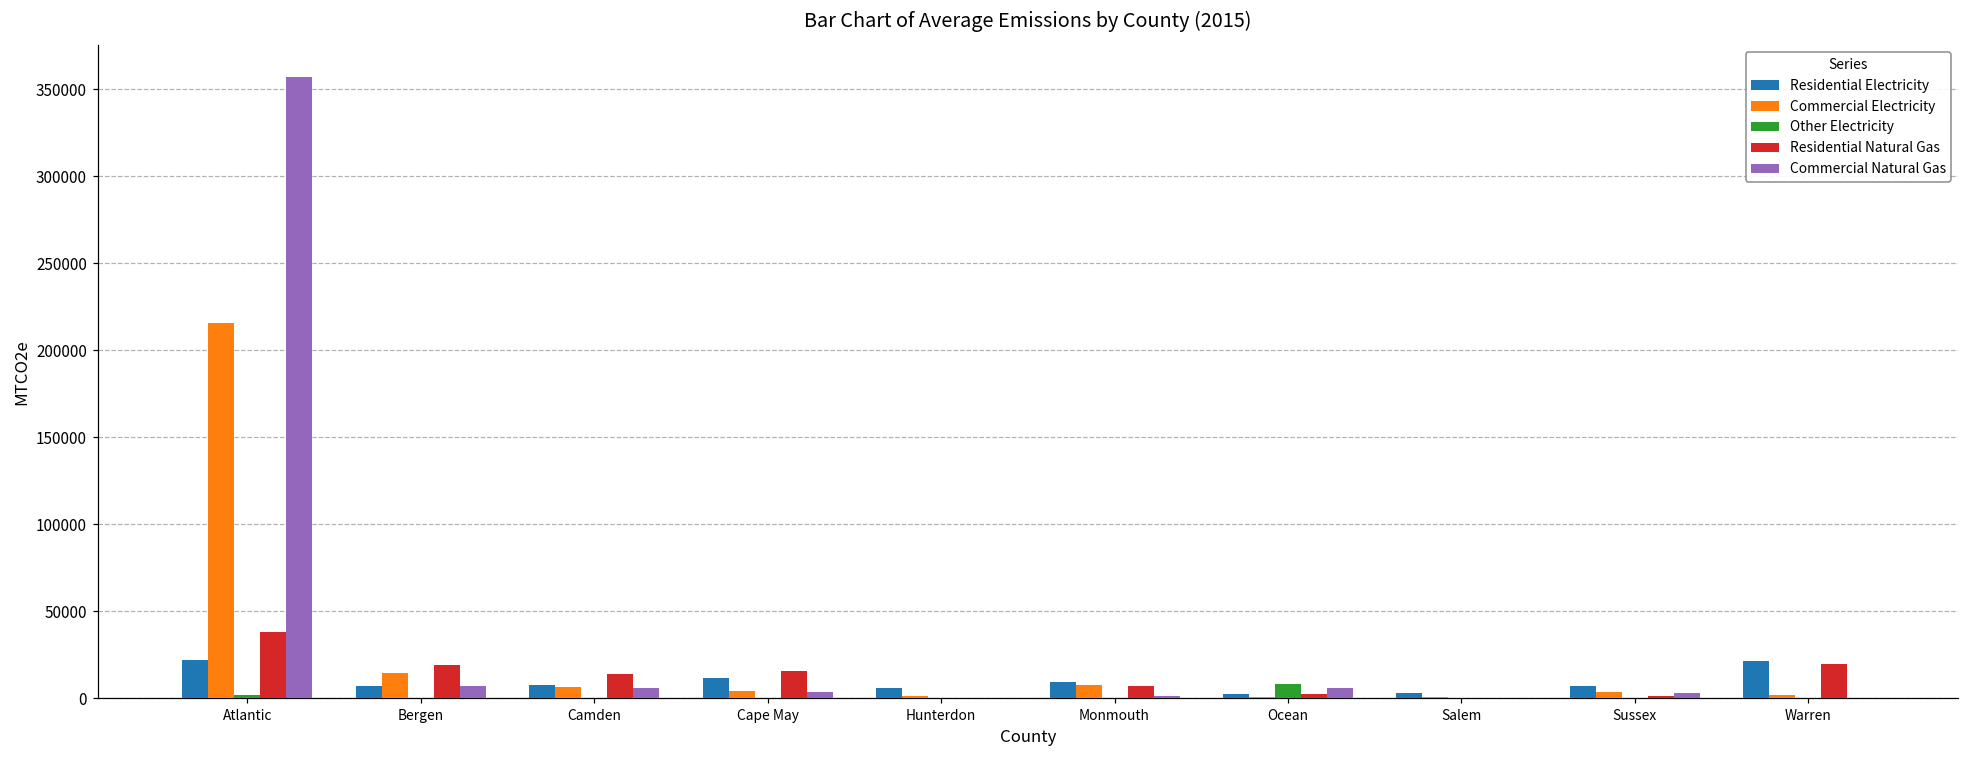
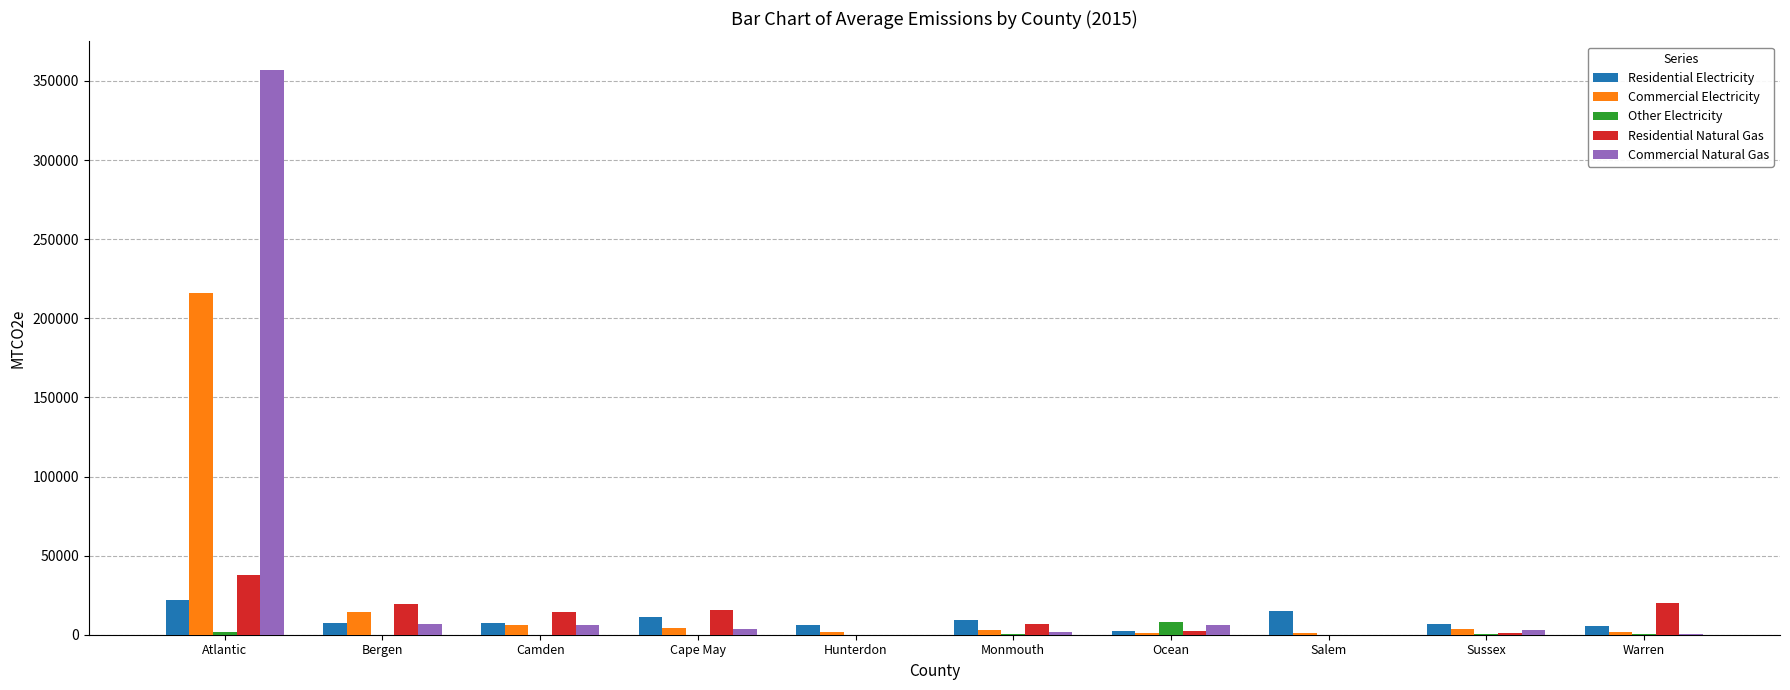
  {
    "Residential Electricity": {
      "Atlantic": 22000,
      "Bergen": 7000,
      "Camden": 8000,
      "Cape May": 11000,
      "Hunterdon": 6000,
      "Monmouth": 9000,
      "Ocean": 2000,
-     "Salem": 3000,
+     "Salem": 15000,
      "Sussex": 7000,
-     "Warren": 22000
+     "Warren": 5000
    },
    "Commercial Electricity": {
      "Atlantic": 216000,
      "Bergen": 15000,
      "Camden": 6000,
      "Cape May": 4000,
-     "Monmouth": 8000,
+     "Monmouth": 3000,
      "Sussex": 3000,
      "Warren": 2000
    },
    "Other Electricity": {
      "Atlantic": 2000,
      "Bergen": 0,
      "Ocean": 8000
    },
    "Residential Natural Gas": {
      "Atlantic": 38000,
      "Bergen": 19000,
      "Camden": 14000,
      "Cape May": 16000,
      "Hunterdon": 0,
      "Monmouth": 7000,
      "Ocean": 3000,
      "Warren": 20000
    },
    "Commercial Natural Gas": {
      "Atlantic": 357000,
      "Bergen": 7000,
      "Camden": 6000,
      "Cape May": 3000,
      "Hunterdon": 0,
      "Ocean": 6000,
      "Salem": 0,
      "Sussex": 3000
    }
  }
